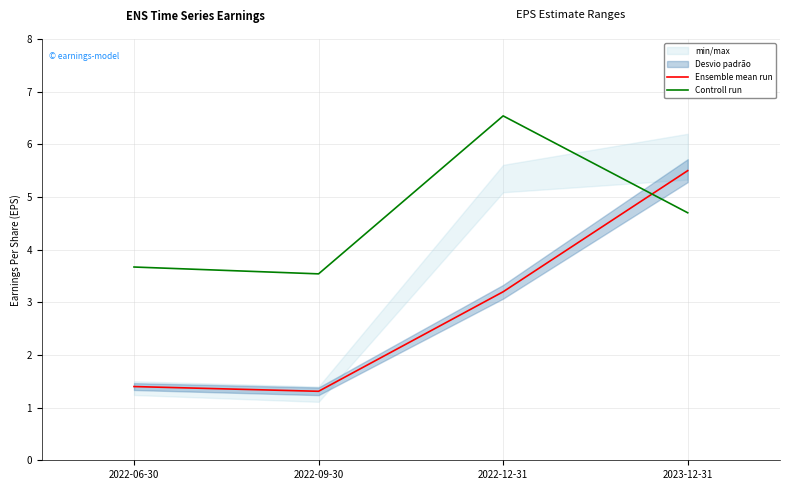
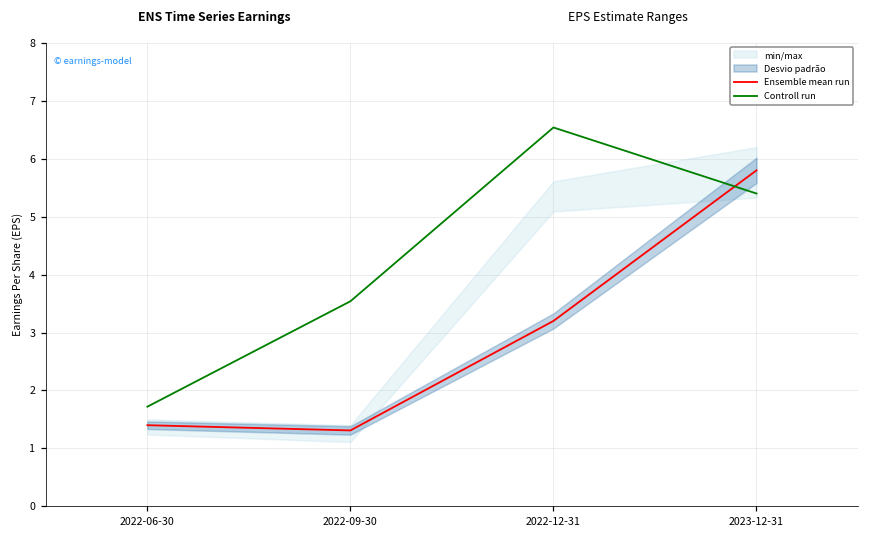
  {
    "Ensemble mean run": {
      "2022-06-30": 1.4,
      "2022-09-30": 1.3,
      "2022-12-31": 3.2,
-     "2023-12-31": 5.5
+     "2023-12-31": 5.8
    },
    "Controll run": {
-     "2022-06-30": 3.7,
+     "2022-06-30": 1.7,
      "2022-09-30": 3.5,
      "2022-12-31": 6.5,
-     "2023-12-31": 4.7
+     "2023-12-31": 5.4
    }
  }
